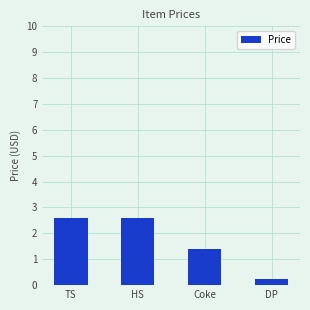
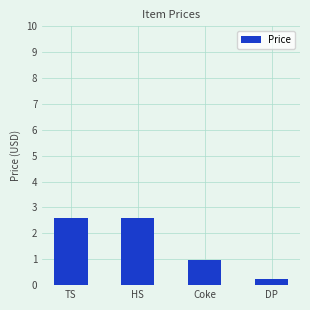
  {
    "TS": 2.6,
    "HS": 2.6,
-   "Coke": 1.4,
+   "Coke": 1.0,
    "DP": 0.3
  }
